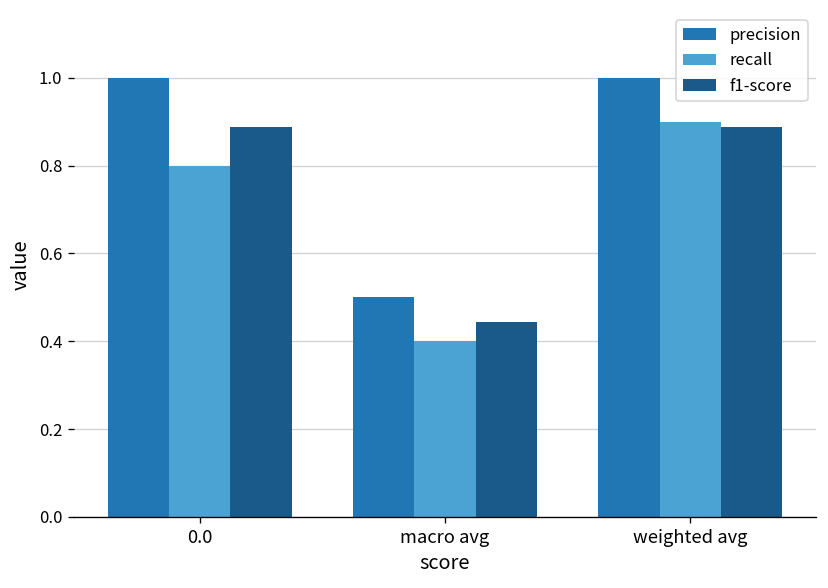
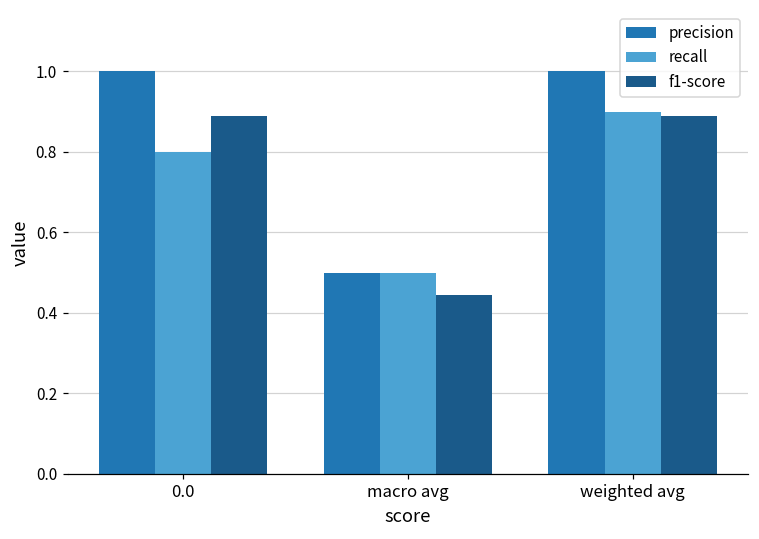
  {
    "recall": {
      "0.0": 0.8,
-     "macro avg": 0.4,
+     "macro avg": 0.5,
      "weighted avg": 0.9
    }
  }
